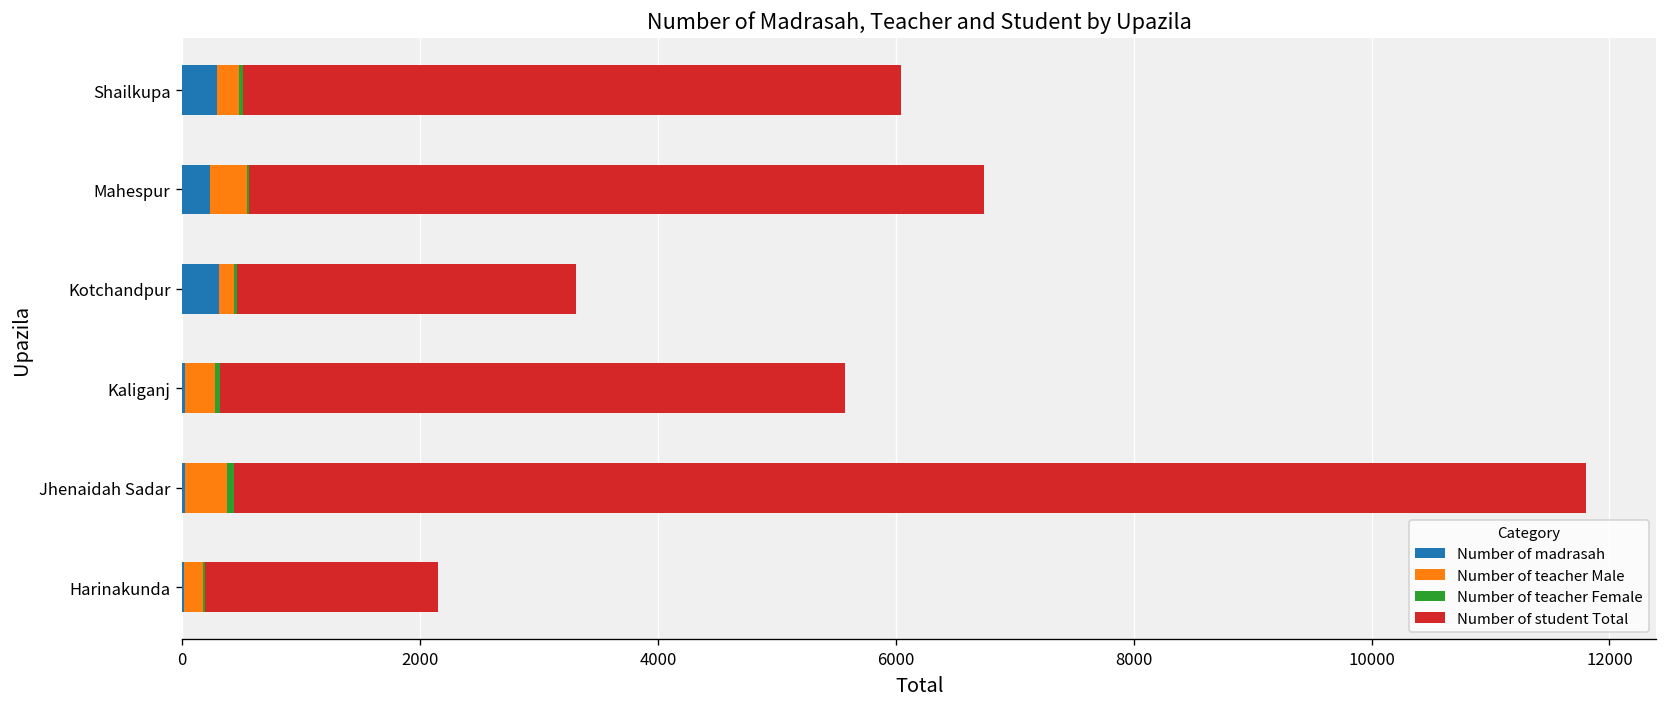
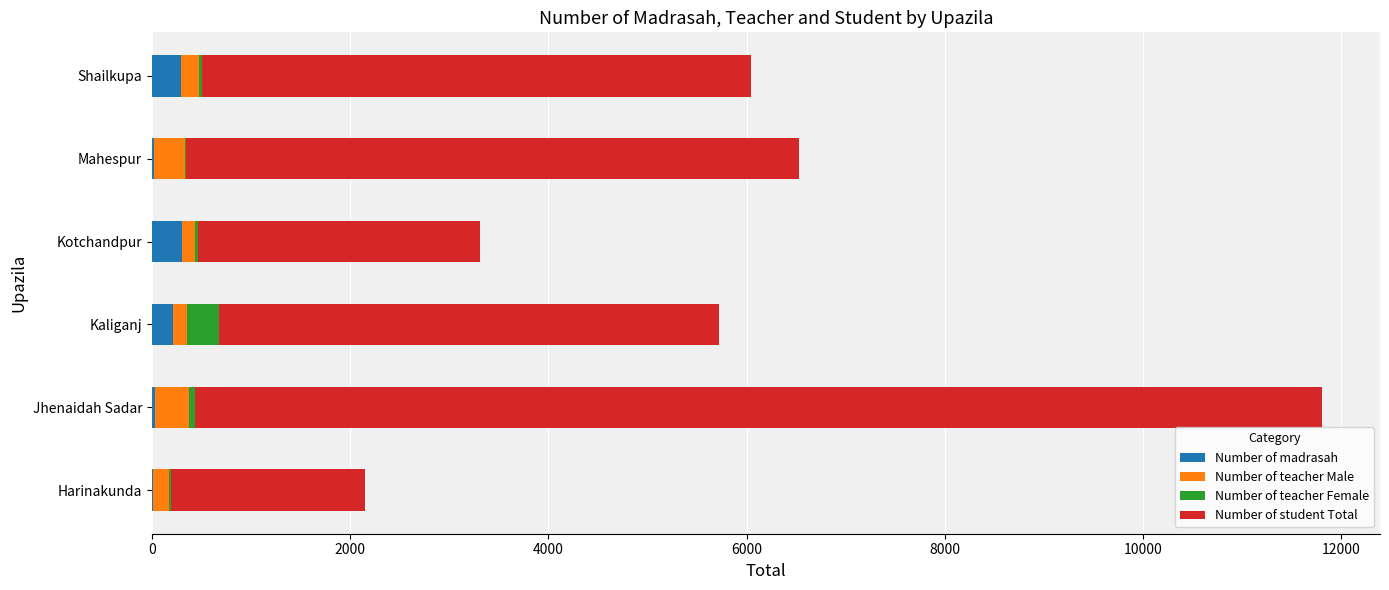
  {
    "Number of madrasah": {
      "Shailkupa": 300,
-     "Mahespur": 200,
+     "Mahespur": 0,
      "Kotchandpur": 300,
-     "Kaliganj": 0,
+     "Kaliganj": 200,
      "Jhenaidah Sadar": 0
    },
    "Number of teacher Male": {
      "Shailkupa": 200,
      "Mahespur": 300,
      "Kotchandpur": 100,
-     "Kaliganj": 200,
+     "Kaliganj": 100,
      "Jhenaidah Sadar": 400,
      "Harinakunda": 200
    },
    "Number of teacher Female": {
      "Shailkupa": 0,
      "Kotchandpur": 0,
-     "Kaliganj": 0,
+     "Kaliganj": 300,
      "Jhenaidah Sadar": 100
    },
    "Number of student Total": {
      "Shailkupa": 5500,
      "Mahespur": 6200,
      "Kotchandpur": 2800,
-     "Kaliganj": 5300,
+     "Kaliganj": 5000,
      "Jhenaidah Sadar": 11400,
      "Harinakunda": 2000
    }
  }
